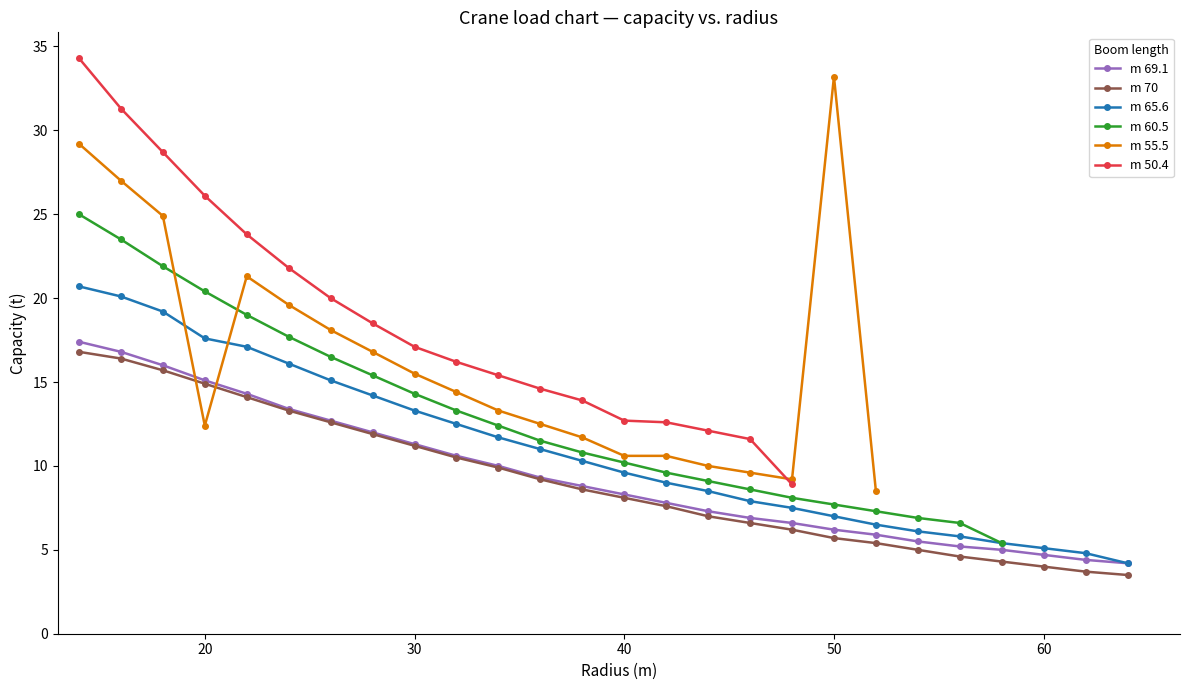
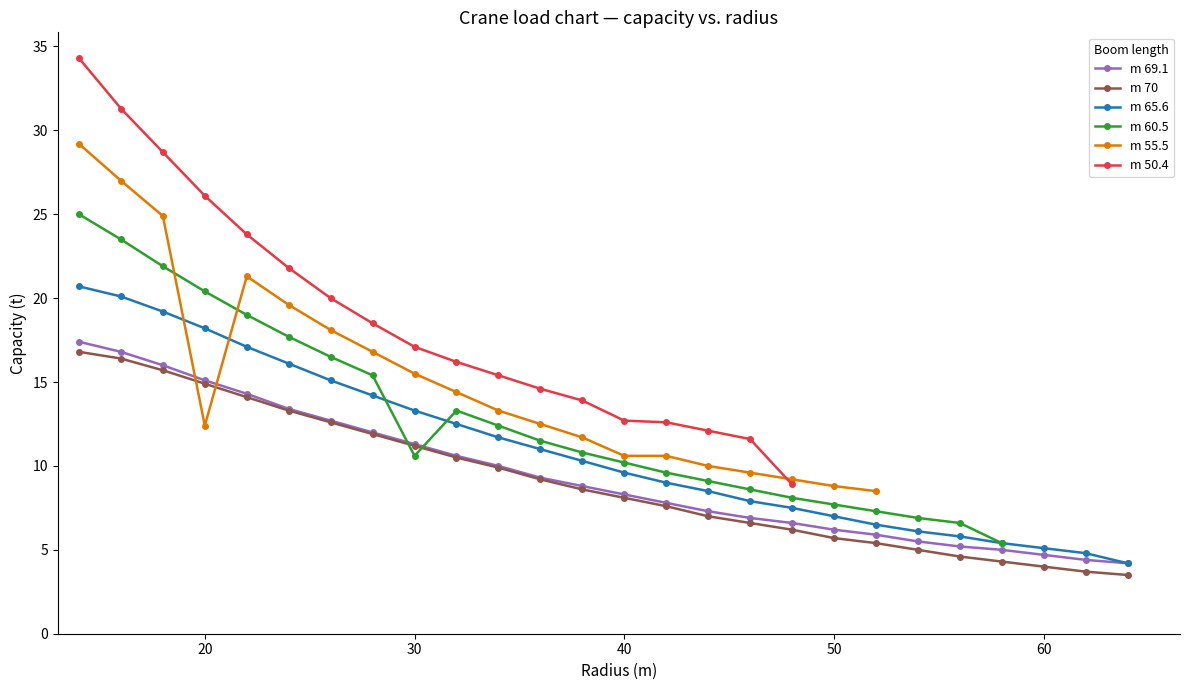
  {
    "m 69.1": {
      "20": 15.1,
      "40": 8.3,
      "50": 6.2,
      "60": 4.7
    },
    "m 70": {
      "20": 14.9,
      "40": 8.1,
      "50": 5.7,
      "60": 4.0
    },
    "m 65.6": {
-     "20": 17.6,
+     "20": 18.2,
      "30": 13.3,
      "40": 9.6,
      "50": 7.0,
      "60": 5.1
    },
    "m 60.5": {
      "20": 20.4,
-     "30": 14.3,
+     "30": 10.6,
      "40": 10.2,
      "50": 7.7
    },
    "m 55.5": {
      "20": 12.4,
      "30": 15.5,
      "40": 10.6,
-     "50": 33.2
+     "50": 8.8
    },
    "m 50.4": {
      "20": 26.1,
      "30": 17.1,
      "40": 12.7
    }
  }
